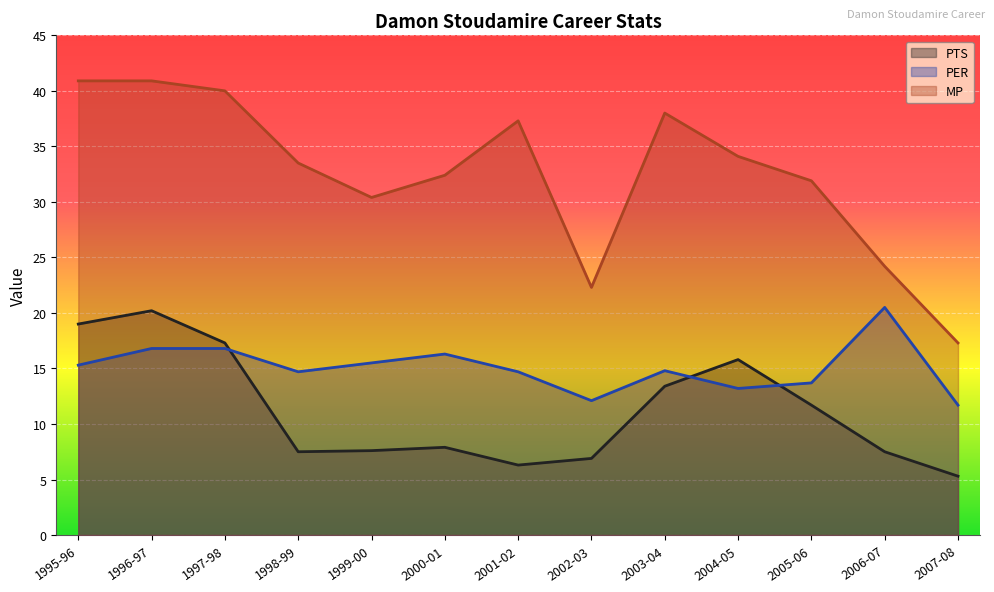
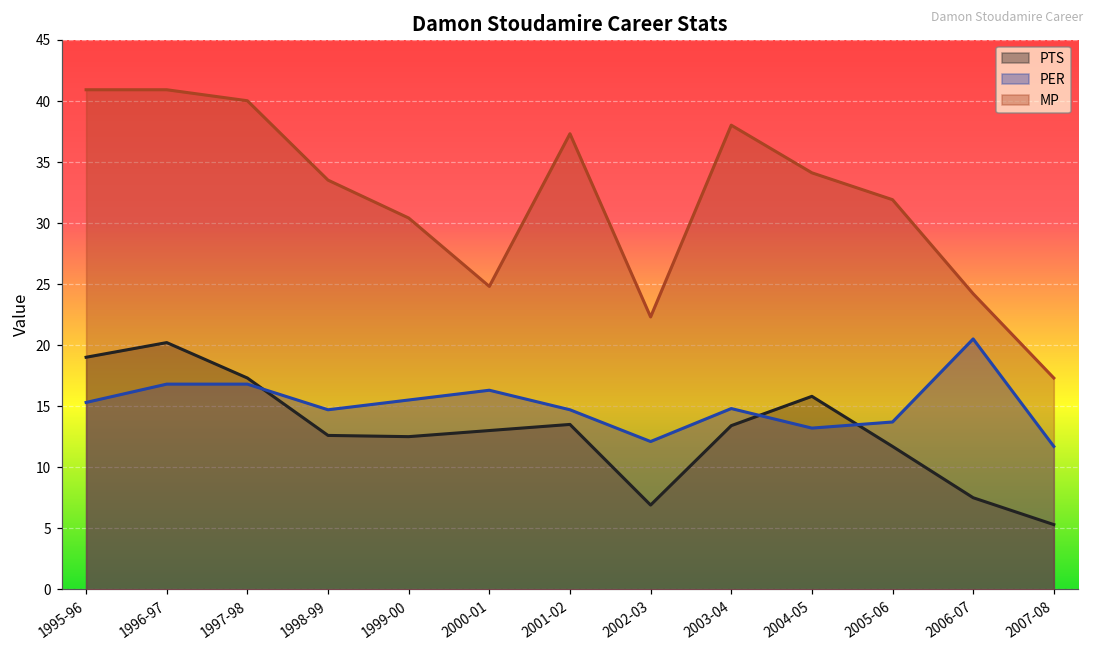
  {
    "PTS": {
      "1995-96": 19.0,
      "1996-97": 20.2,
      "1997-98": 17.3,
-     "1998-99": 7.5,
-     "1999-00": 7.6,
-     "2000-01": 7.9,
-     "2001-02": 6.3,
+     "1998-99": 12.6,
+     "1999-00": 12.5,
+     "2000-01": 13.0,
+     "2001-02": 13.5,
      "2002-03": 6.9,
      "2003-04": 13.4,
      "2004-05": 15.8,
      "2005-06": 11.7,
      "2006-07": 7.5,
      "2007-08": 5.3
    },
    "PER": {
      "1995-96": 15.3,
      "1996-97": 16.8,
      "1997-98": 16.8,
      "1998-99": 14.7,
      "1999-00": 15.5,
      "2000-01": 16.3,
      "2001-02": 14.7,
      "2002-03": 12.1,
      "2003-04": 14.8,
      "2004-05": 13.2,
      "2005-06": 13.7,
      "2006-07": 20.5,
      "2007-08": 11.7
    },
    "MP": {
      "1995-96": 40.9,
      "1996-97": 40.9,
      "1997-98": 40.0,
      "1998-99": 33.5,
      "1999-00": 30.4,
-     "2000-01": 32.4,
+     "2000-01": 24.8,
      "2001-02": 37.3,
      "2002-03": 22.3,
      "2003-04": 38.0,
      "2004-05": 34.1,
      "2005-06": 31.9,
      "2006-07": 24.2,
      "2007-08": 17.3
    }
  }
